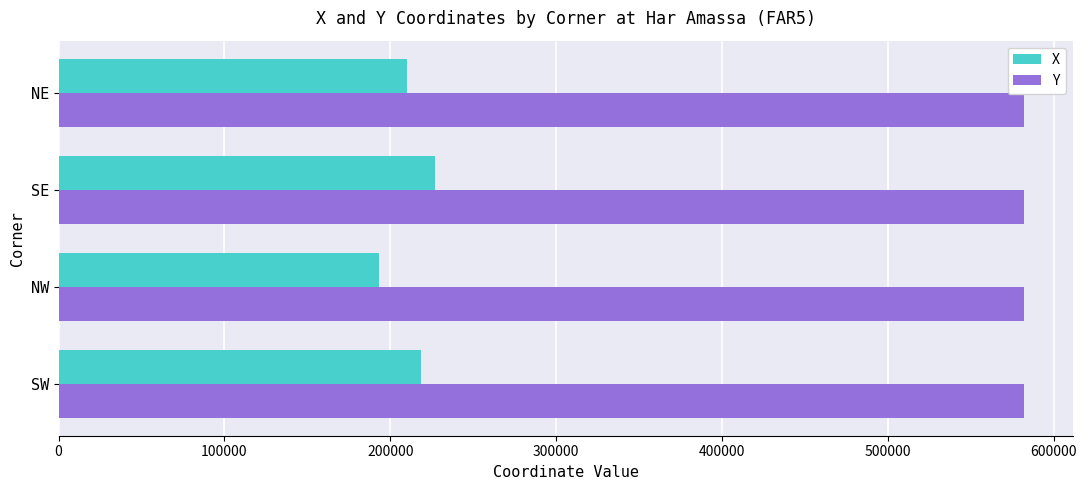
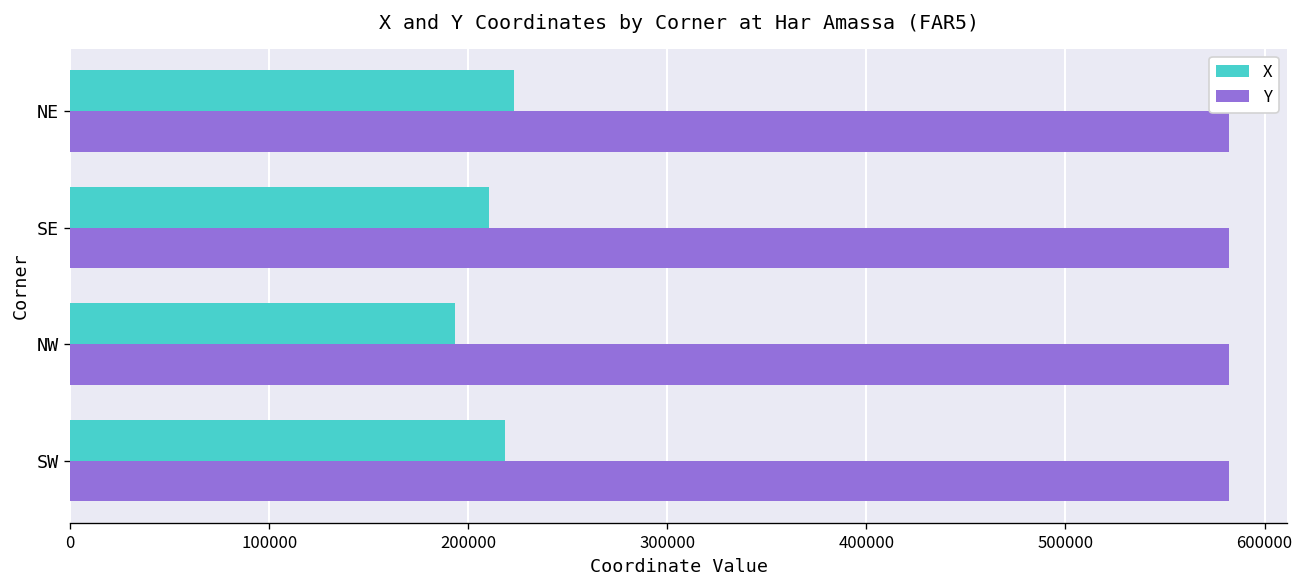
  {
    "X": {
-     "NE": 210000,
-     "SE": 227000,
+     "NE": 223000,
+     "SE": 210000,
      "NW": 193000,
      "SW": 218000
    },
    "Y": {
      "NE": 582000,
      "SE": 582000,
      "NW": 582000,
      "SW": 582000
    }
  }
